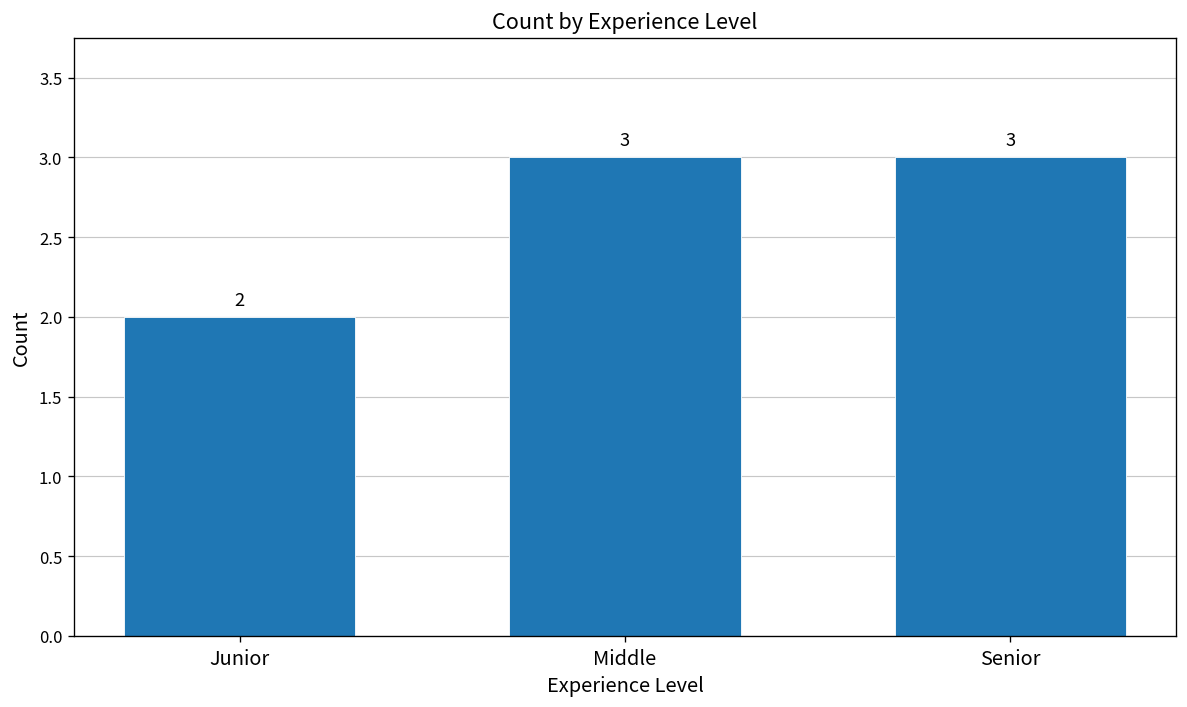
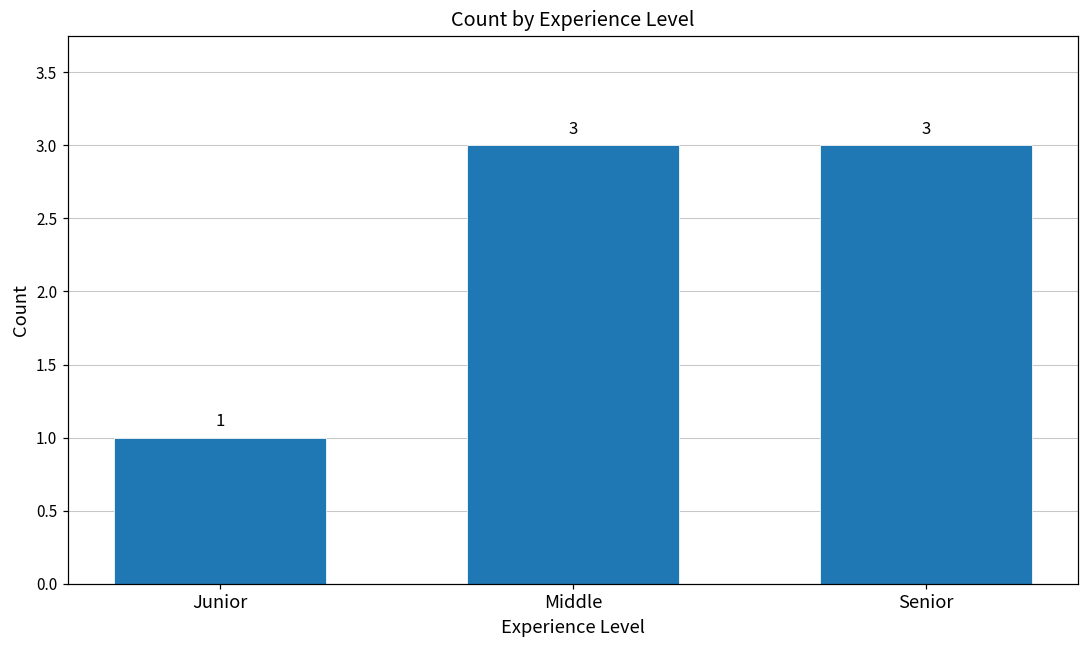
  {
-   "Junior": 2,
+   "Junior": 1,
    "Middle": 3,
    "Senior": 3
  }
